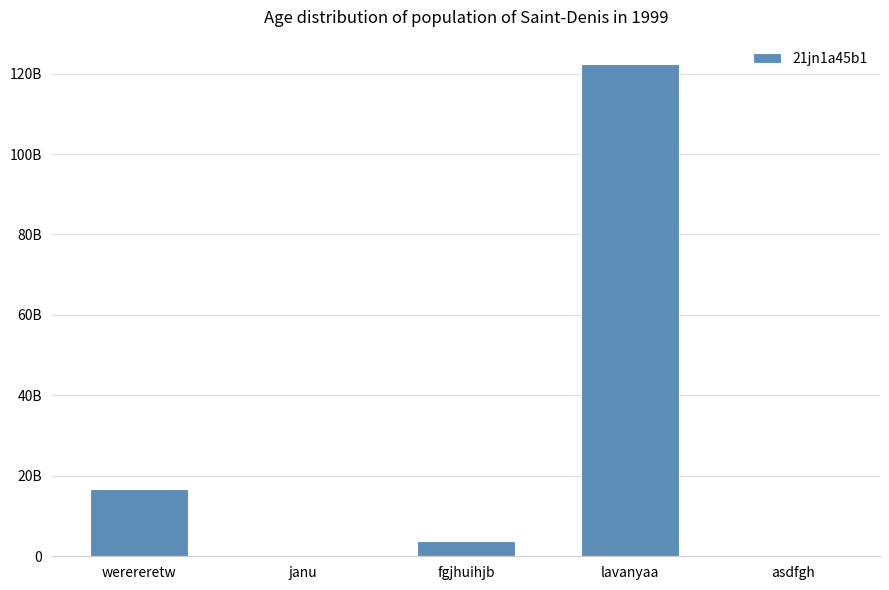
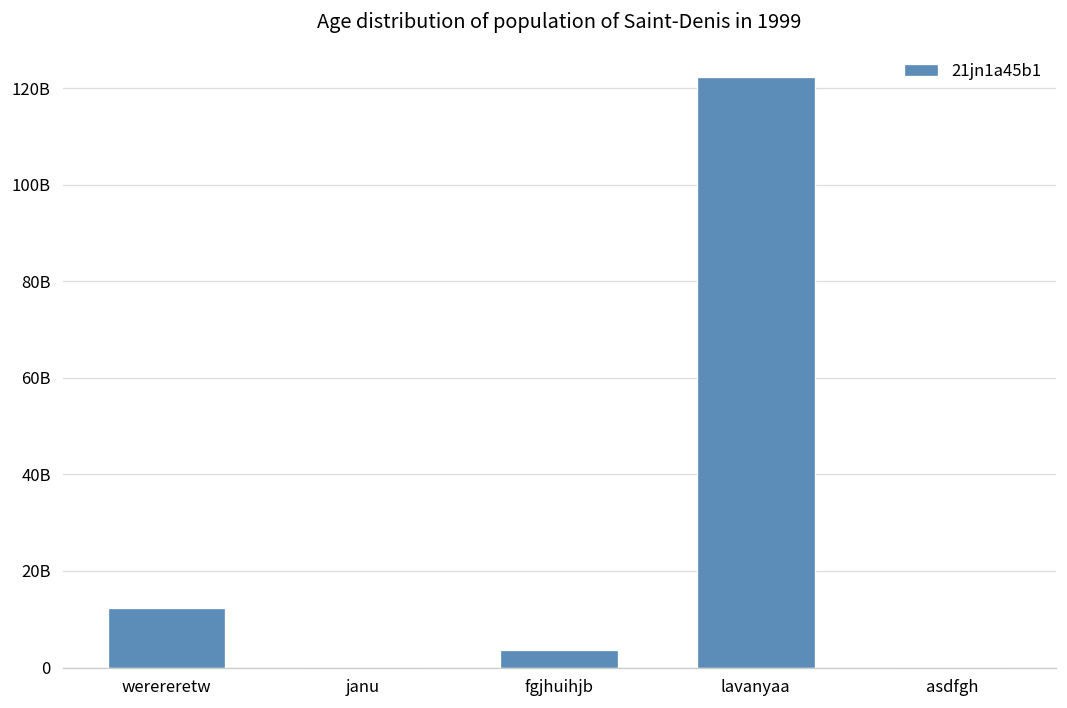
  {
-   "werereretw": 17000000000,
+   "werereretw": 12000000000,
    "fgjhuihjb": 4000000000,
    "lavanyaa": 122000000000
  }
